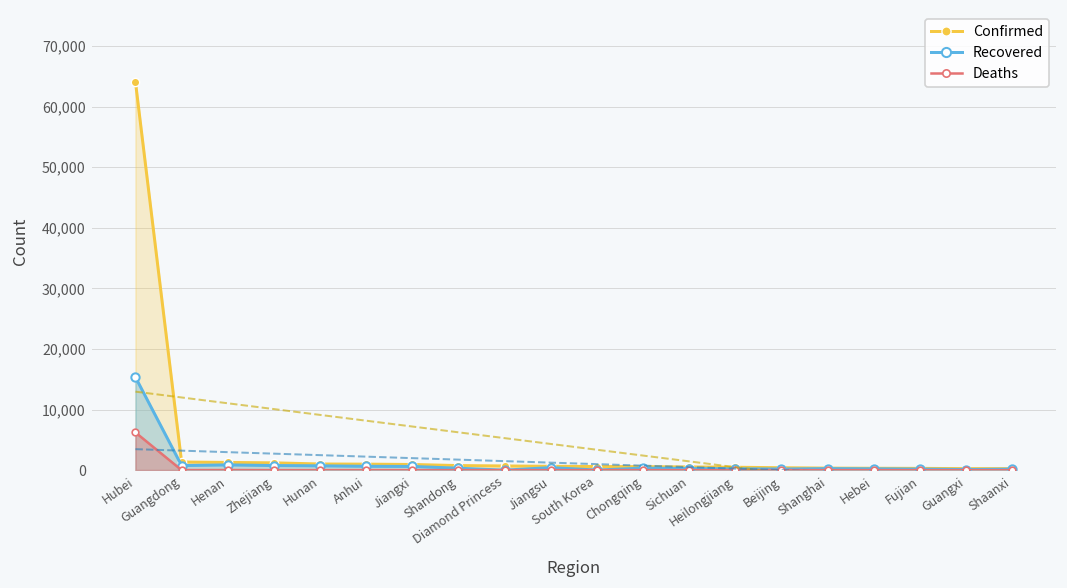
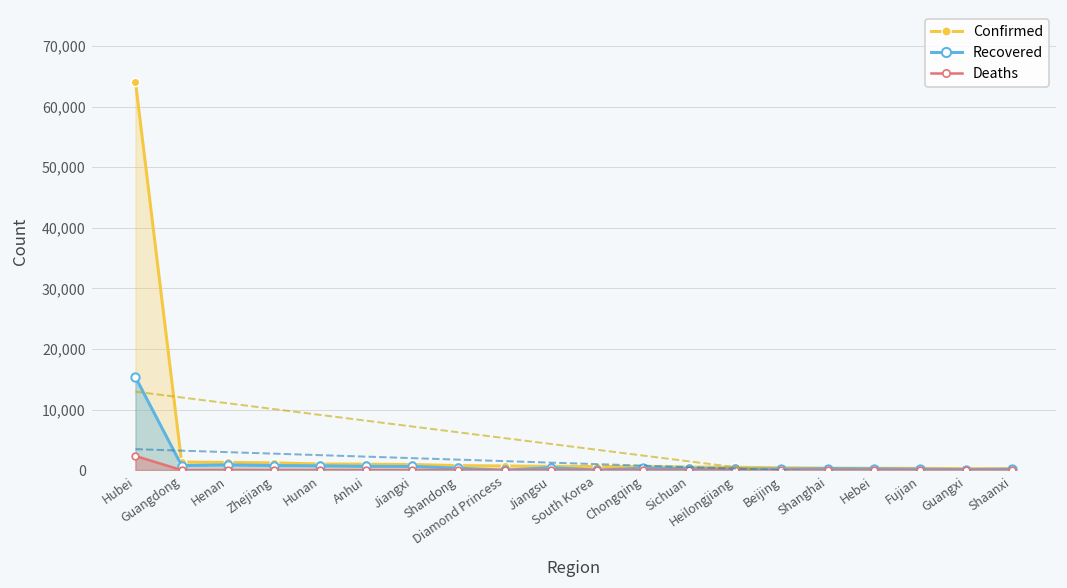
  {
    "Confirmed": {
      "Hubei": "64,000",
      "Guangdong": "1,000",
      "Diamond Princess": "1,000"
    },
    "Deaths": {
-     "Hubei": "6,000",
+     "Hubei": "2,000",
      "Guangdong": "0",
      "Henan": "0",
      "Zhejiang": "0",
      "Hunan": "0",
      "Anhui": "0",
      "Jiangxi": "0"
    }
  }
